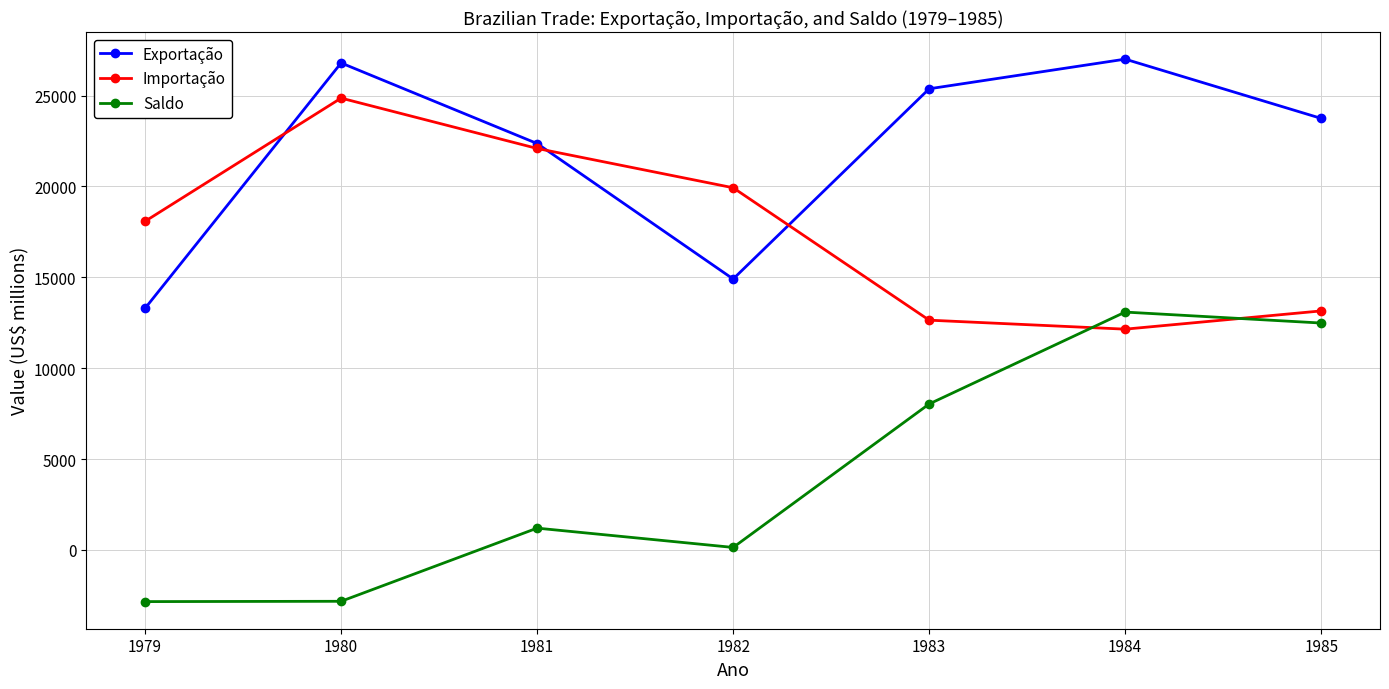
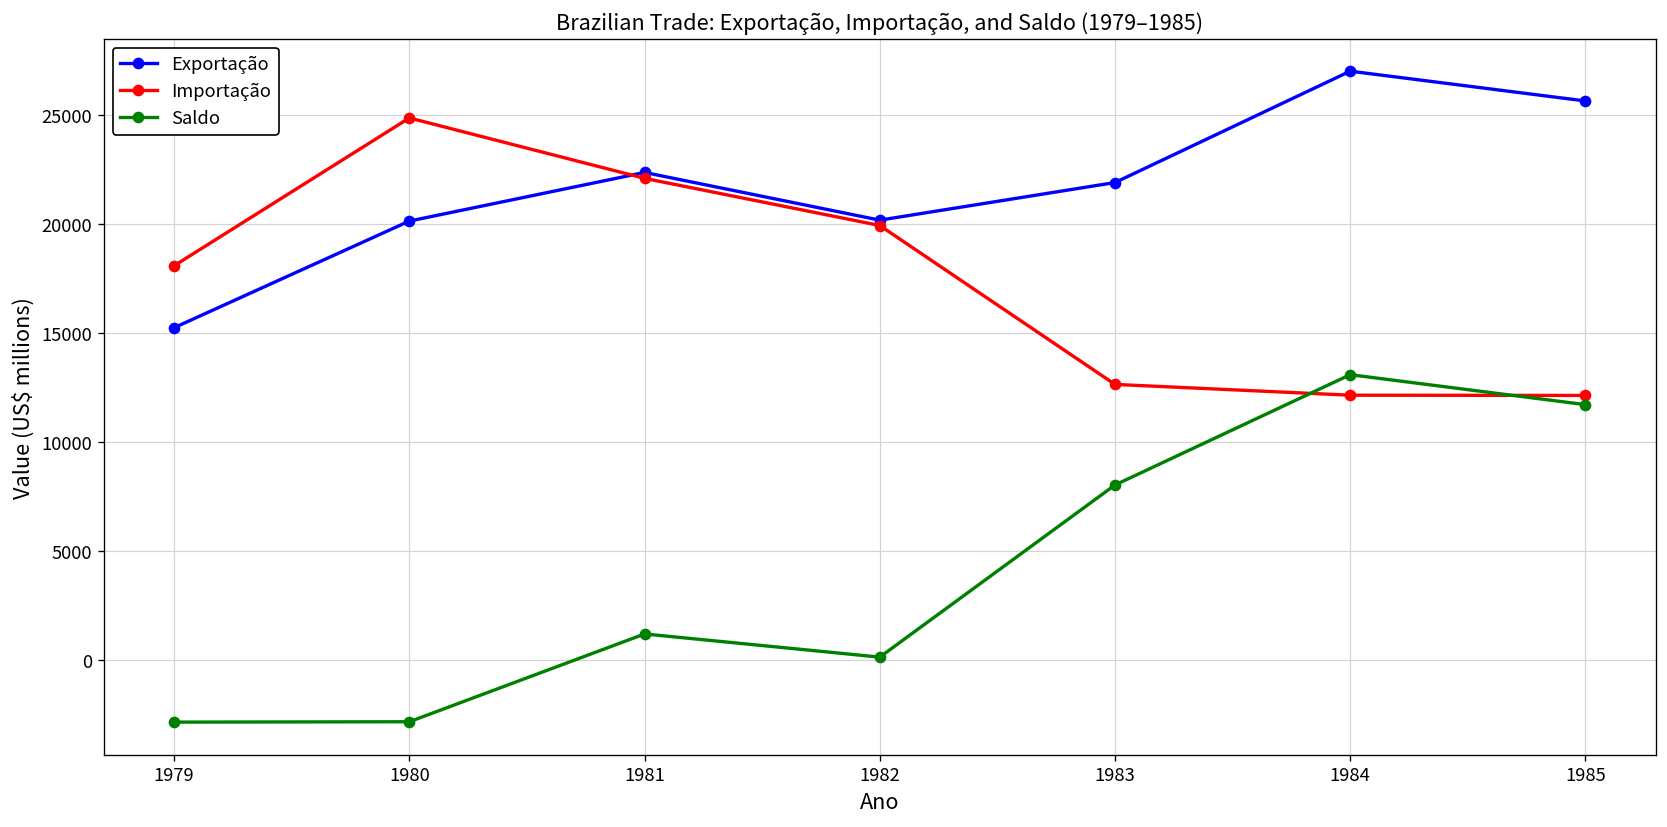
  {
    "Exportação": {
-     "1979": 13300,
-     "1980": 26800,
+     "1979": 15200,
+     "1980": 20100,
      "1981": 22400,
-     "1982": 14900,
-     "1983": 25400,
+     "1982": 20200,
+     "1983": 21900,
      "1984": 27000,
-     "1985": 23700
+     "1985": 25600
    },
    "Importação": {
      "1979": 18100,
      "1980": 24900,
      "1981": 22100,
      "1982": 19900,
      "1983": 12600,
      "1984": 12100,
-     "1985": 13200
+     "1985": 12100
    },
    "Saldo": {
      "1979": -2800,
      "1980": -2800,
      "1981": 1200,
      "1982": 100,
      "1983": 8000,
      "1984": 13100,
-     "1985": 12500
+     "1985": 11700
    }
  }
